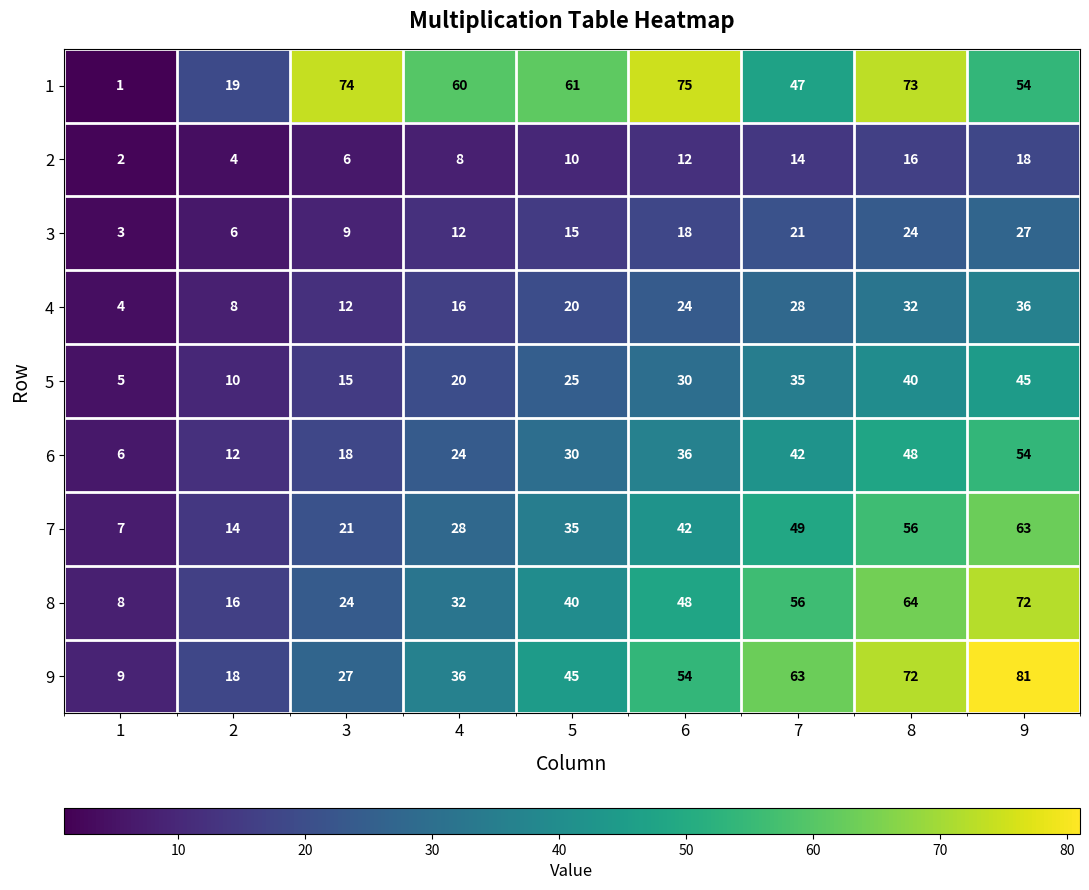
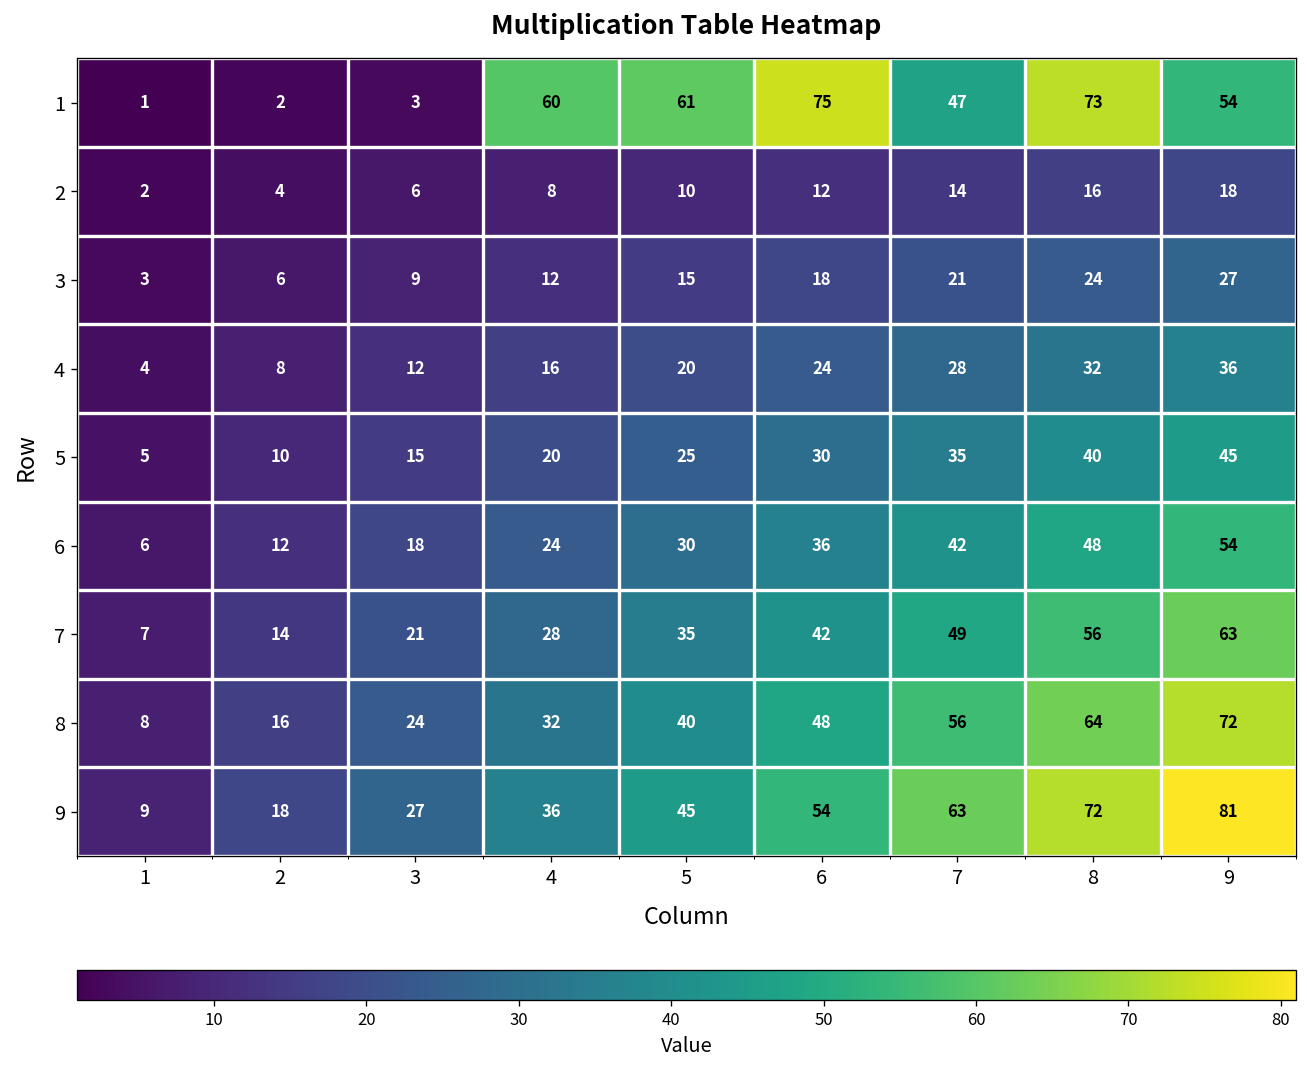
  {
    "1": {
      "1": 1,
-     "2": 19,
-     "3": 74,
+     "2": 2,
+     "3": 3,
      "4": 60,
      "5": 61,
      "6": 75,
      "7": 47,
      "8": 73,
      "9": 54
    },
    "2": {
      "1": 2,
      "2": 4,
      "3": 6,
      "4": 8,
      "5": 10,
      "6": 12,
      "7": 14,
      "8": 16,
      "9": 18
    },
    "3": {
      "1": 3,
      "2": 6,
      "3": 9,
      "4": 12,
      "5": 15,
      "6": 18,
      "7": 21,
      "8": 24,
      "9": 27
    },
    "4": {
      "1": 4,
      "2": 8,
      "3": 12,
      "4": 16,
      "5": 20,
      "6": 24,
      "7": 28,
      "8": 32,
      "9": 36
    },
    "5": {
      "1": 5,
      "2": 10,
      "3": 15,
      "4": 20,
      "5": 25,
      "6": 30,
      "7": 35,
      "8": 40,
      "9": 45
    },
    "6": {
      "1": 6,
      "2": 12,
      "3": 18,
      "4": 24,
      "5": 30,
      "6": 36,
      "7": 42,
      "8": 48,
      "9": 54
    },
    "7": {
      "1": 7,
      "2": 14,
      "3": 21,
      "4": 28,
      "5": 35,
      "6": 42,
      "7": 49,
      "8": 56,
      "9": 63
    },
    "8": {
      "1": 8,
      "2": 16,
      "3": 24,
      "4": 32,
      "5": 40,
      "6": 48,
      "7": 56,
      "8": 64,
      "9": 72
    },
    "9": {
      "1": 9,
      "2": 18,
      "3": 27,
      "4": 36,
      "5": 45,
      "6": 54,
      "7": 63,
      "8": 72,
      "9": 81
    }
  }
